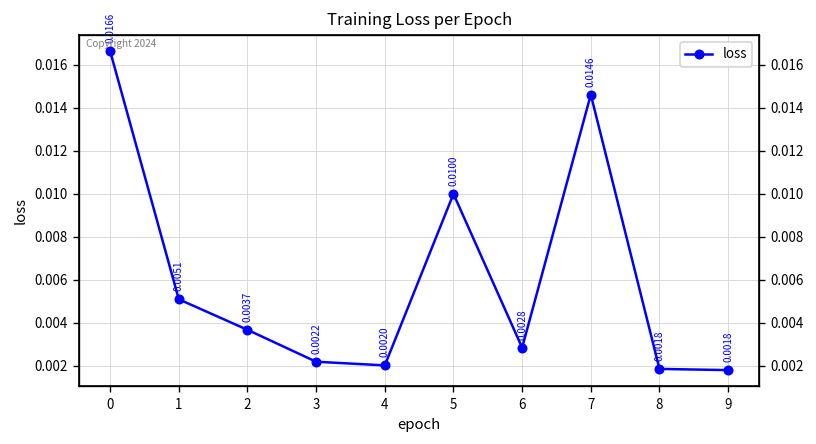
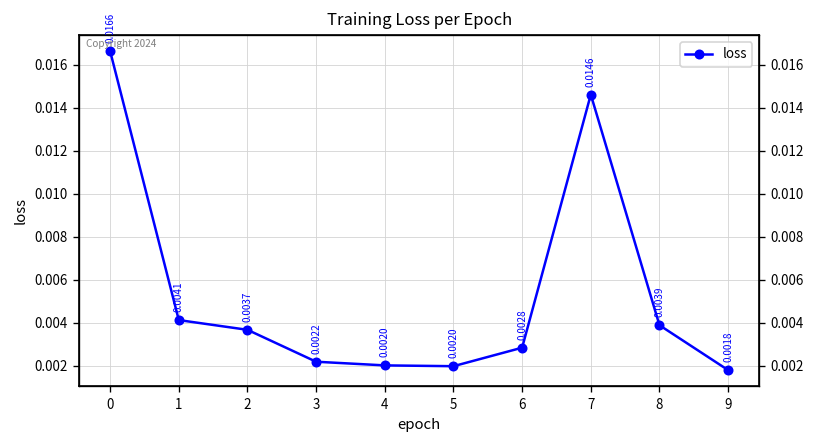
  {
-   "1": 0.0051,
+   "1": 0.0041,
    "2": 0.0037,
    "3": 0.0022,
    "4": 0.0020,
-   "5": 0.0100,
+   "5": 0.0020,
    "6": 0.0028,
    "7": 0.0146,
-   "8": 0.0018,
+   "8": 0.0039,
    "9": 0.0018
  }
